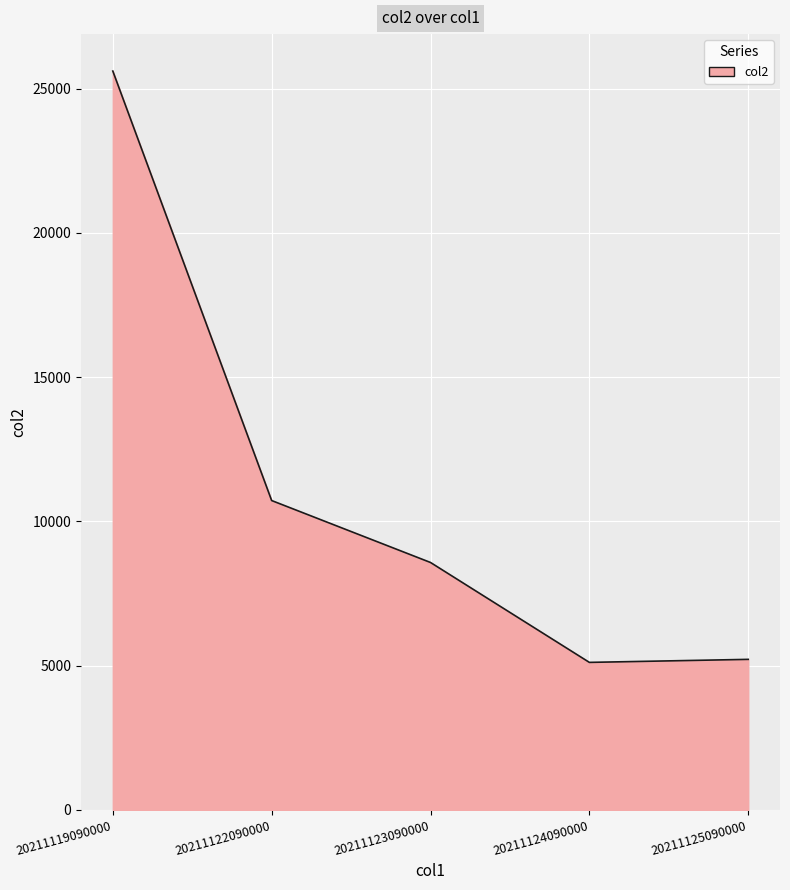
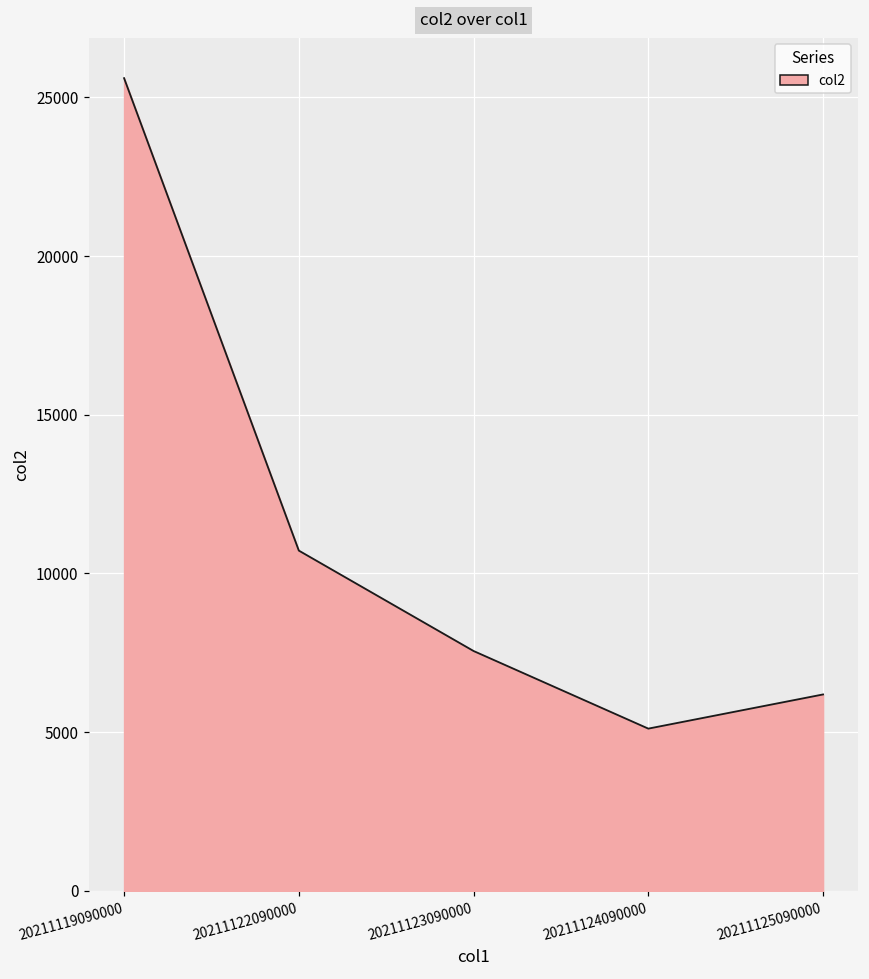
  {
    "20211119090000": 25600,
    "20211122090000": 10700,
-   "20211123090000": 8600,
+   "20211123090000": 7600,
    "20211124090000": 5100,
-   "20211125090000": 5200
+   "20211125090000": 6200
  }
